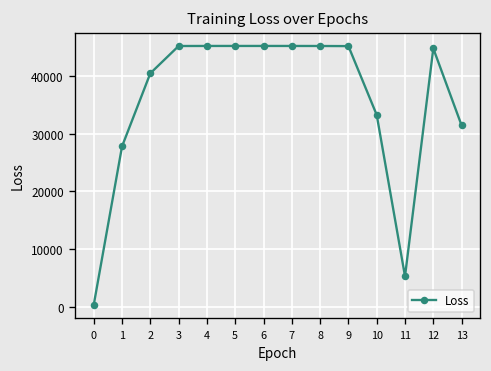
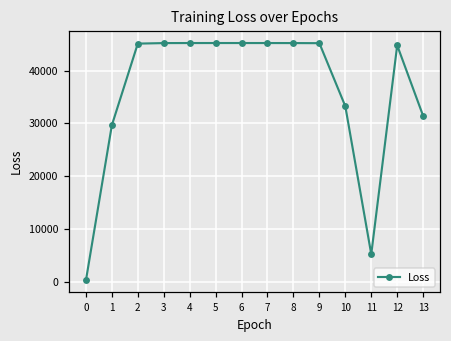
  {
    "0": 0,
-   "1": 28000,
-   "2": 40000,
+   "1": 30000,
+   "2": 45000,
    "3": 45000,
    "4": 45000,
    "5": 45000,
    "6": 45000,
    "7": 45000,
    "8": 45000,
    "9": 45000,
    "10": 33000,
    "11": 5000,
    "12": 45000,
    "13": 31000
  }
